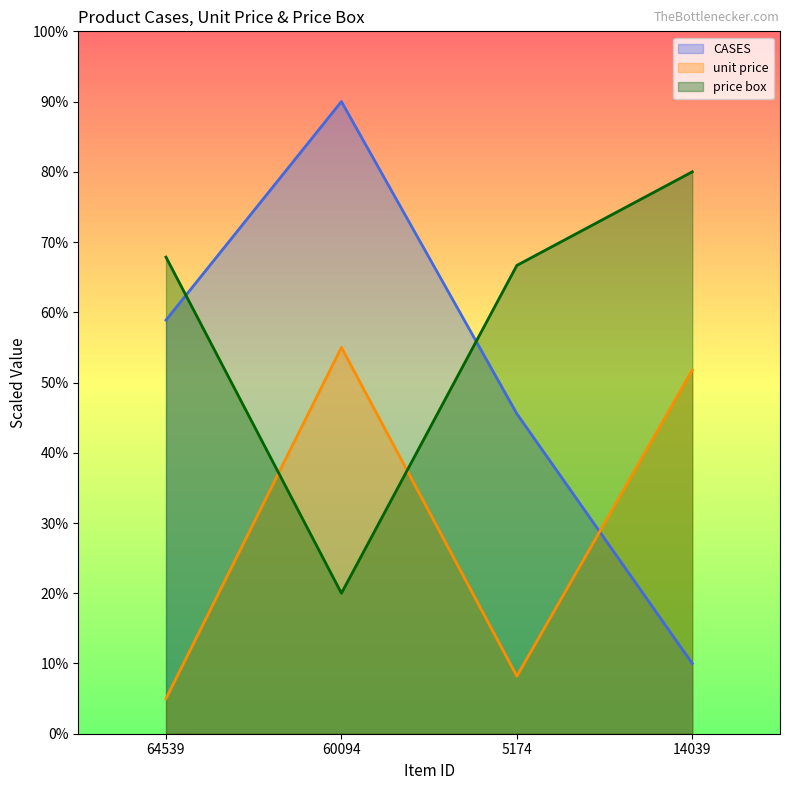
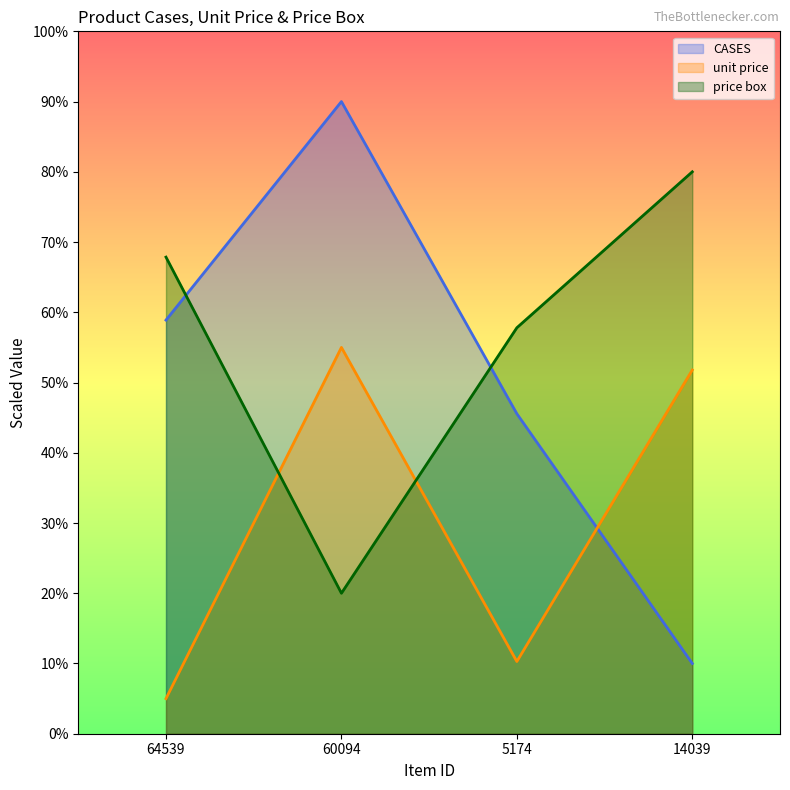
  {
    "CASES": {
      "64539": "59%",
      "60094": "90%",
      "5174": "46%",
      "14039": "10%"
    },
    "unit price": {
      "64539": "5%",
      "60094": "55%",
-     "5174": "8%",
+     "5174": "10%",
      "14039": "52%"
    },
    "price box": {
      "64539": "68%",
      "60094": "20%",
-     "5174": "67%",
+     "5174": "58%",
      "14039": "80%"
    }
  }
